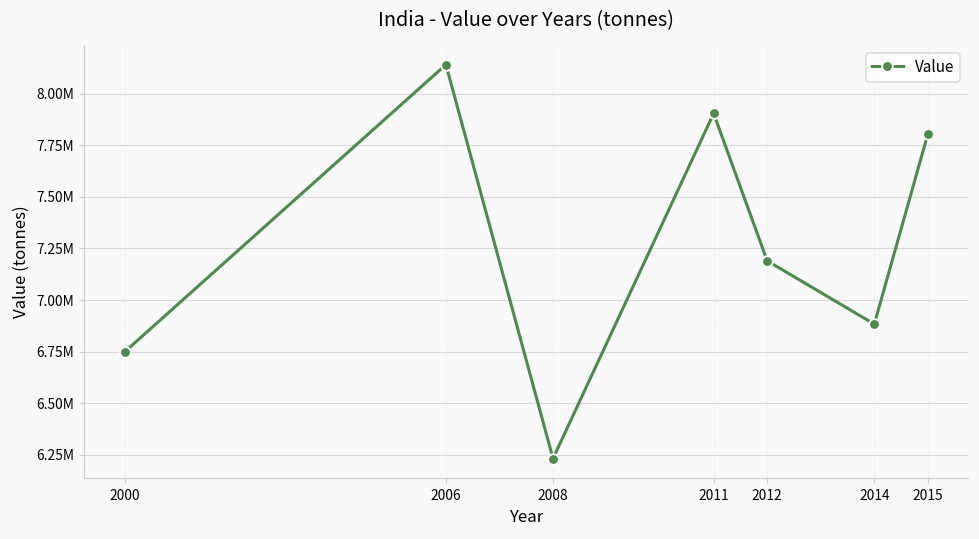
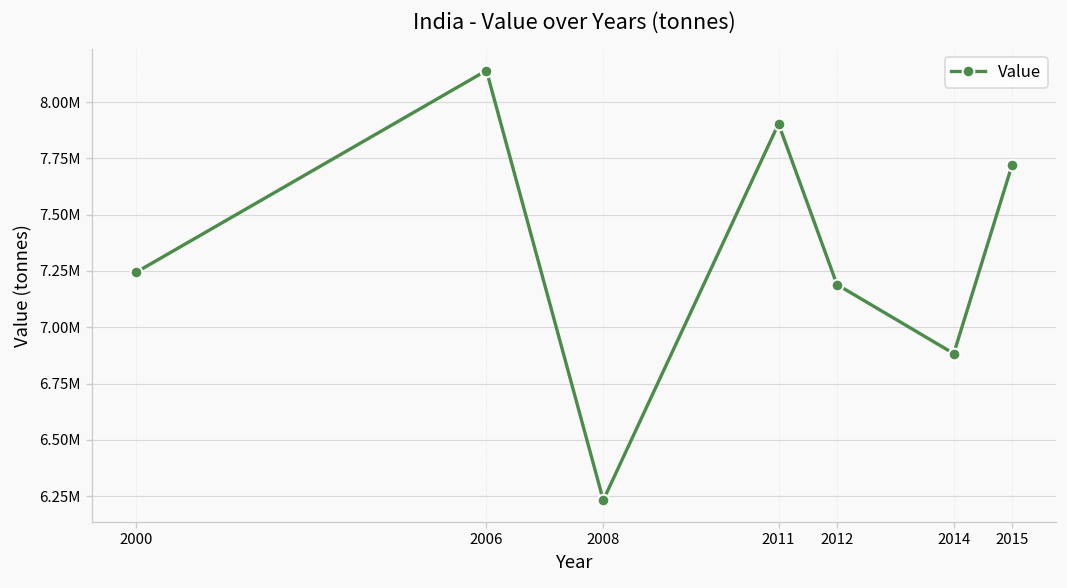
  {
-   "2000": 6750000,
+   "2000": 7240000,
    "2006": 8140000,
    "2008": 6230000,
    "2011": 7900000,
    "2012": 7190000,
    "2014": 6880000,
-   "2015": 7800000
+   "2015": 7720000
  }
